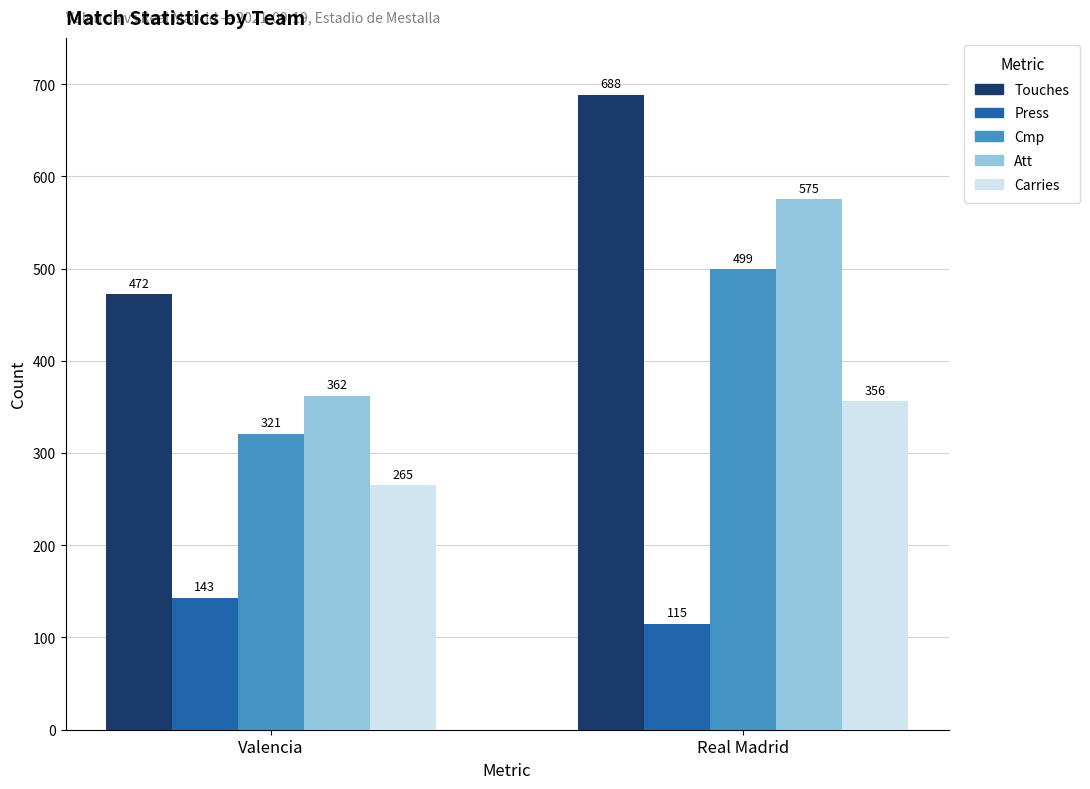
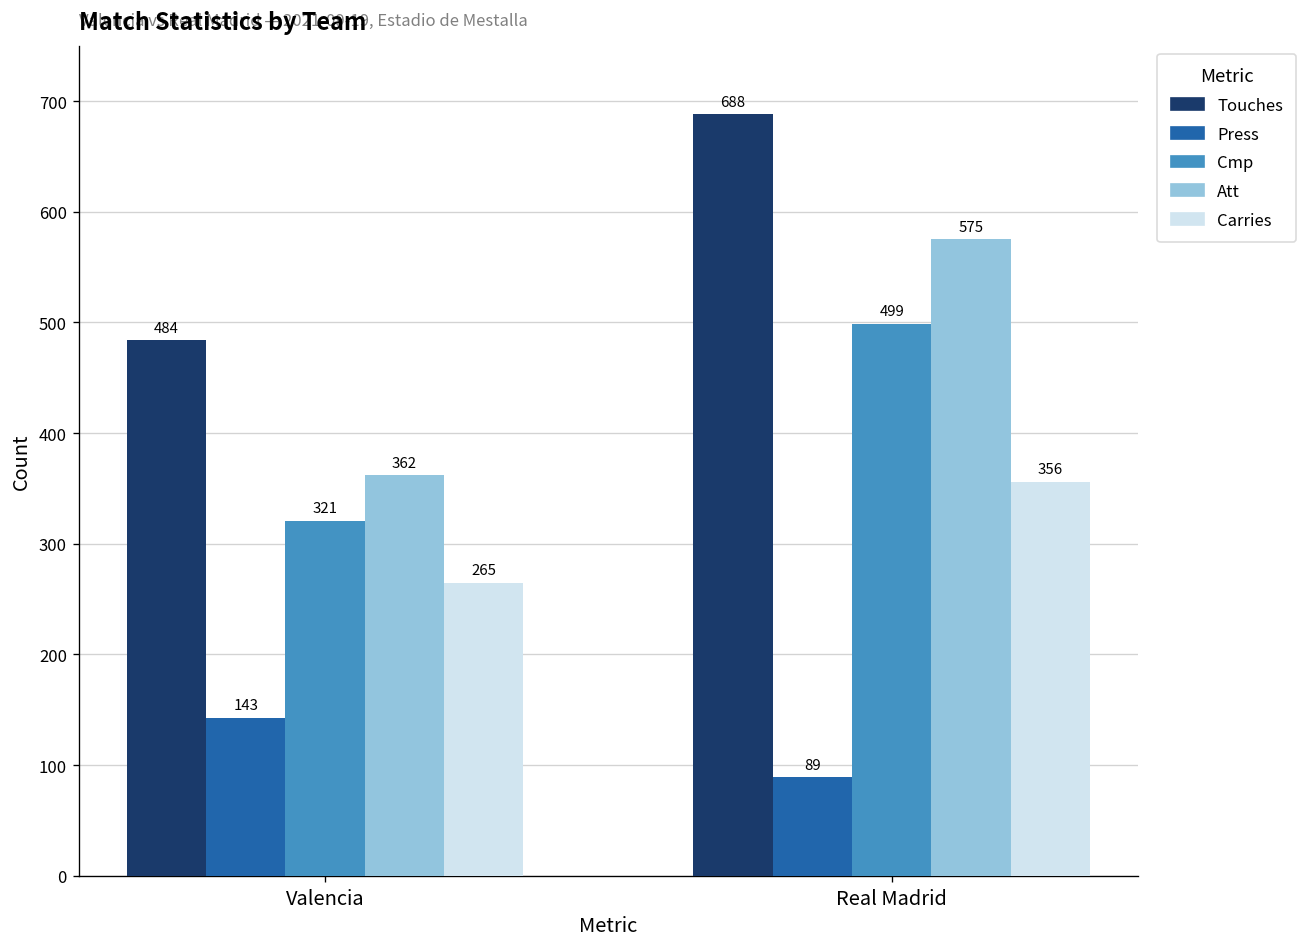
  {
    "Touches": {
-     "Valencia": 472,
+     "Valencia": 484,
      "Real Madrid": 688
    },
    "Press": {
      "Valencia": 143,
-     "Real Madrid": 115
+     "Real Madrid": 89
    },
    "Cmp": {
      "Valencia": 321,
      "Real Madrid": 499
    },
    "Att": {
      "Valencia": 362,
      "Real Madrid": 575
    },
    "Carries": {
      "Valencia": 265,
      "Real Madrid": 356
    }
  }
